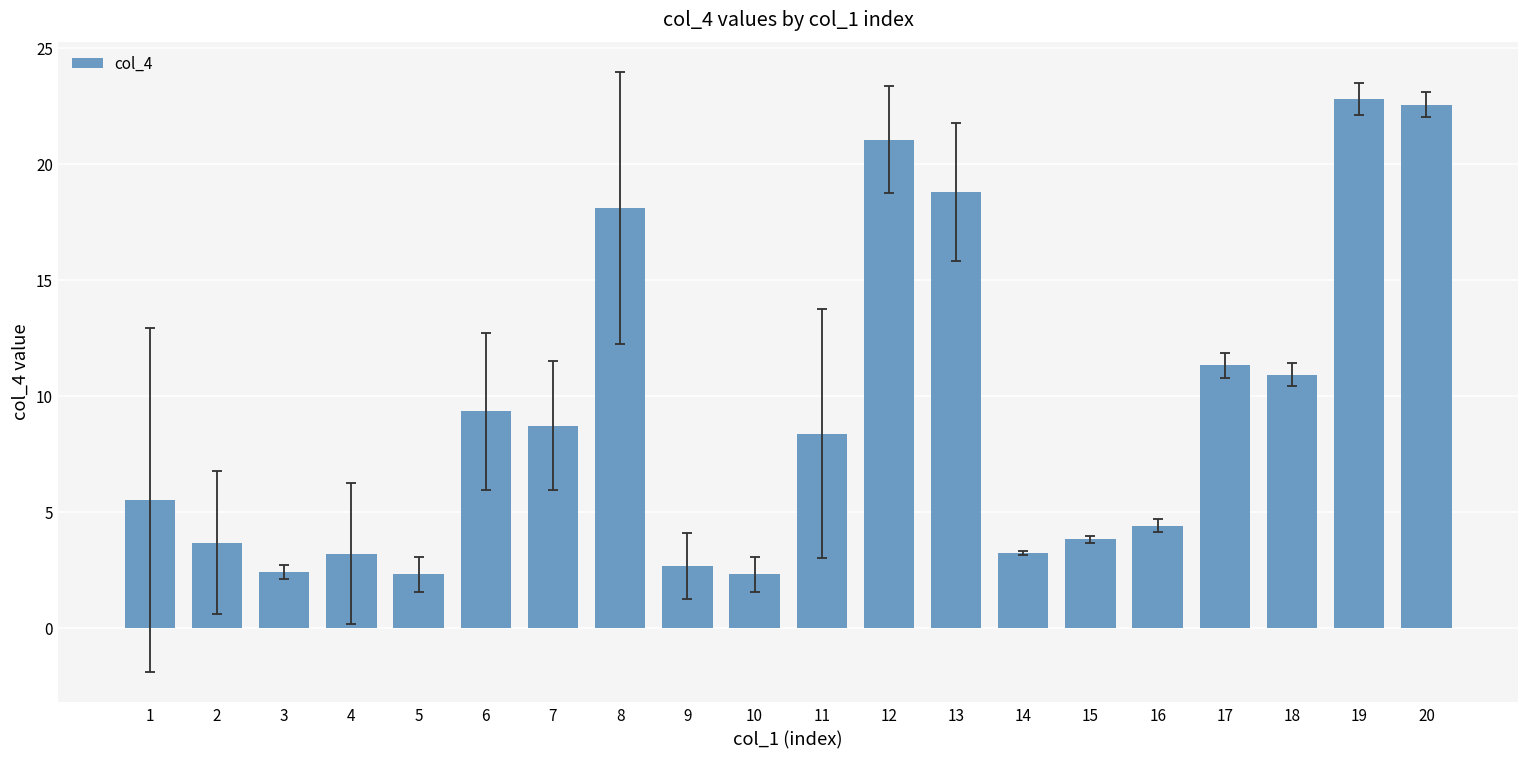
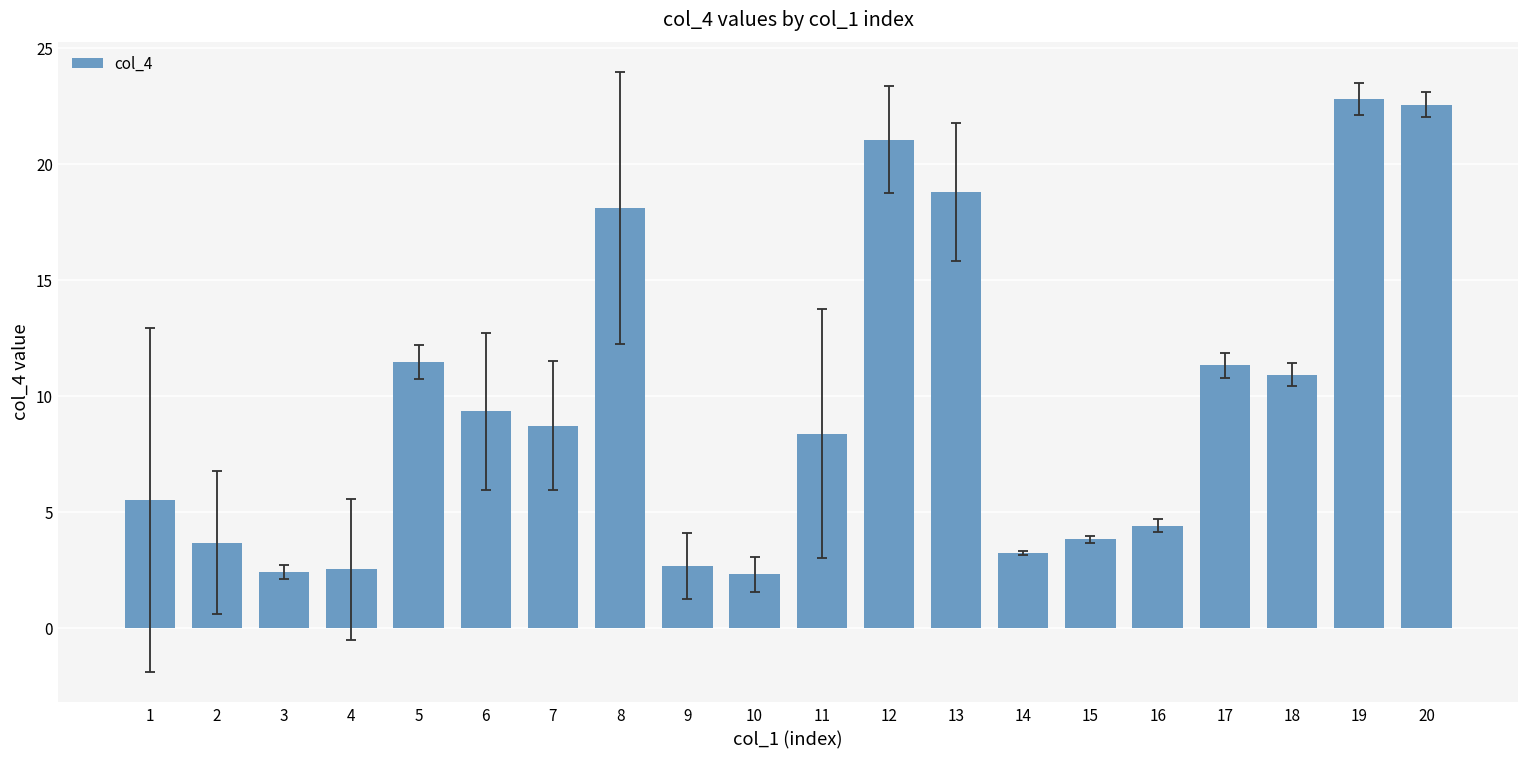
  {
    "col_4": {
      "1": 5.5,
      "2": 3.7,
      "3": 2.4,
-     "4": 3.2,
-     "5": 2.3,
+     "4": 2.5,
+     "5": 11.5,
      "6": 9.4,
      "7": 8.7,
      "8": 18.1,
      "9": 2.7,
      "10": 2.3,
      "11": 8.4,
      "12": 21.1,
      "13": 18.8,
      "14": 3.2,
      "15": 3.8,
      "16": 4.4,
      "17": 11.3,
      "18": 10.9,
      "19": 22.8,
      "20": 22.6
    }
  }
